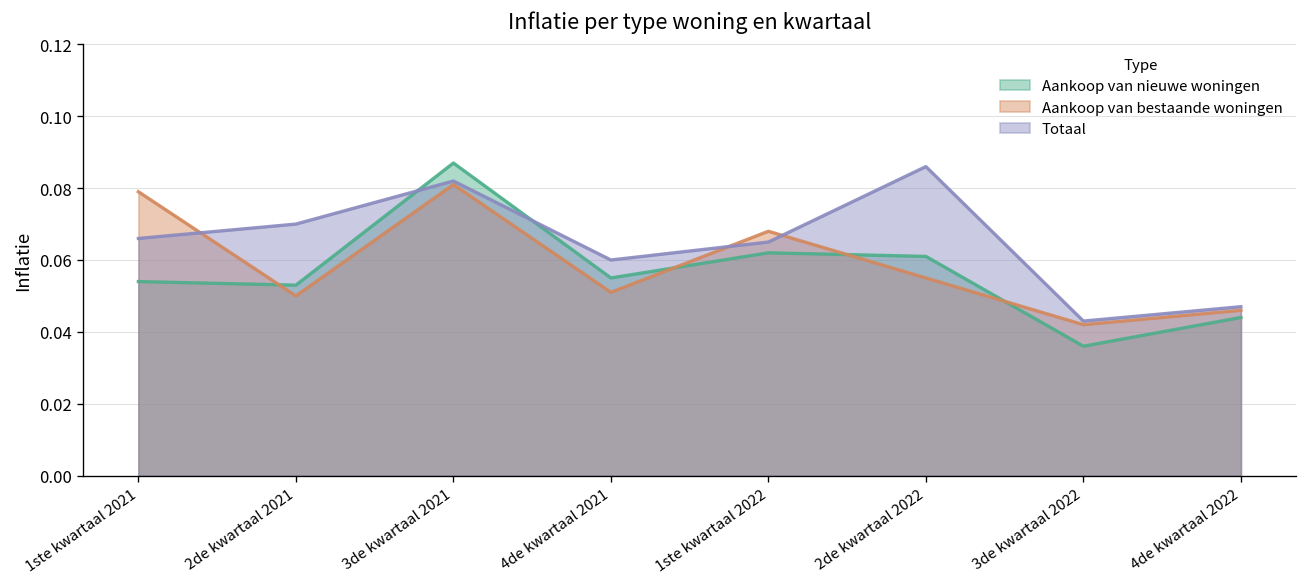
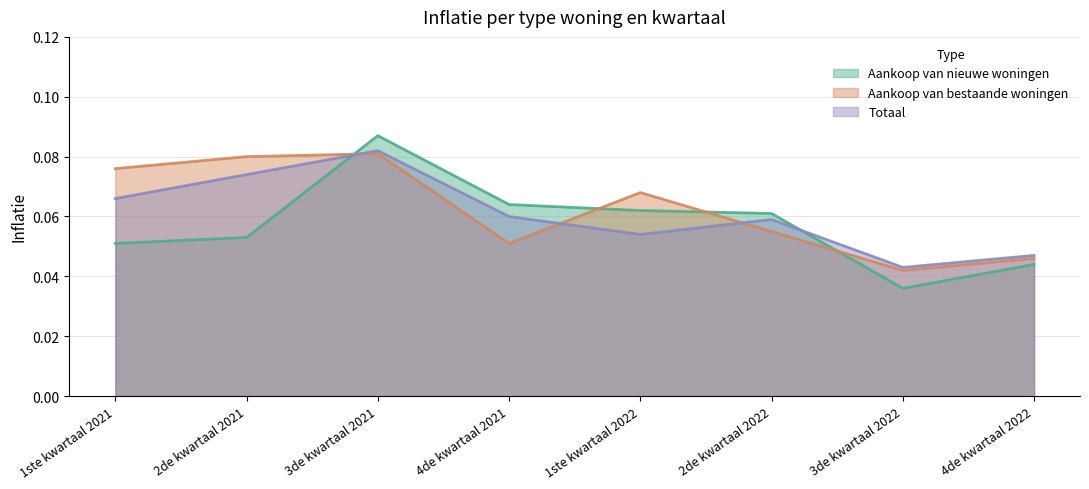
  {
    "Aankoop van nieuwe woningen": {
-     "1ste kwartaal 2021": 0.054,
+     "1ste kwartaal 2021": 0.051,
      "2de kwartaal 2021": 0.053,
      "3de kwartaal 2021": 0.087,
-     "4de kwartaal 2021": 0.055,
+     "4de kwartaal 2021": 0.064,
      "1ste kwartaal 2022": 0.062,
      "2de kwartaal 2022": 0.061,
      "3de kwartaal 2022": 0.036,
      "4de kwartaal 2022": 0.044
    },
    "Aankoop van bestaande woningen": {
-     "1ste kwartaal 2021": 0.079,
-     "2de kwartaal 2021": 0.05,
+     "1ste kwartaal 2021": 0.076,
+     "2de kwartaal 2021": 0.08,
      "3de kwartaal 2021": 0.081,
      "4de kwartaal 2021": 0.051,
      "1ste kwartaal 2022": 0.068,
      "2de kwartaal 2022": 0.055,
      "3de kwartaal 2022": 0.042,
      "4de kwartaal 2022": 0.046
    },
    "Totaal": {
      "1ste kwartaal 2021": 0.066,
-     "2de kwartaal 2021": 0.070,
+     "2de kwartaal 2021": 0.074,
      "3de kwartaal 2021": 0.082,
      "4de kwartaal 2021": 0.060,
-     "1ste kwartaal 2022": 0.065,
-     "2de kwartaal 2022": 0.086,
+     "1ste kwartaal 2022": 0.054,
+     "2de kwartaal 2022": 0.059,
      "3de kwartaal 2022": 0.043,
      "4de kwartaal 2022": 0.047
    }
  }
